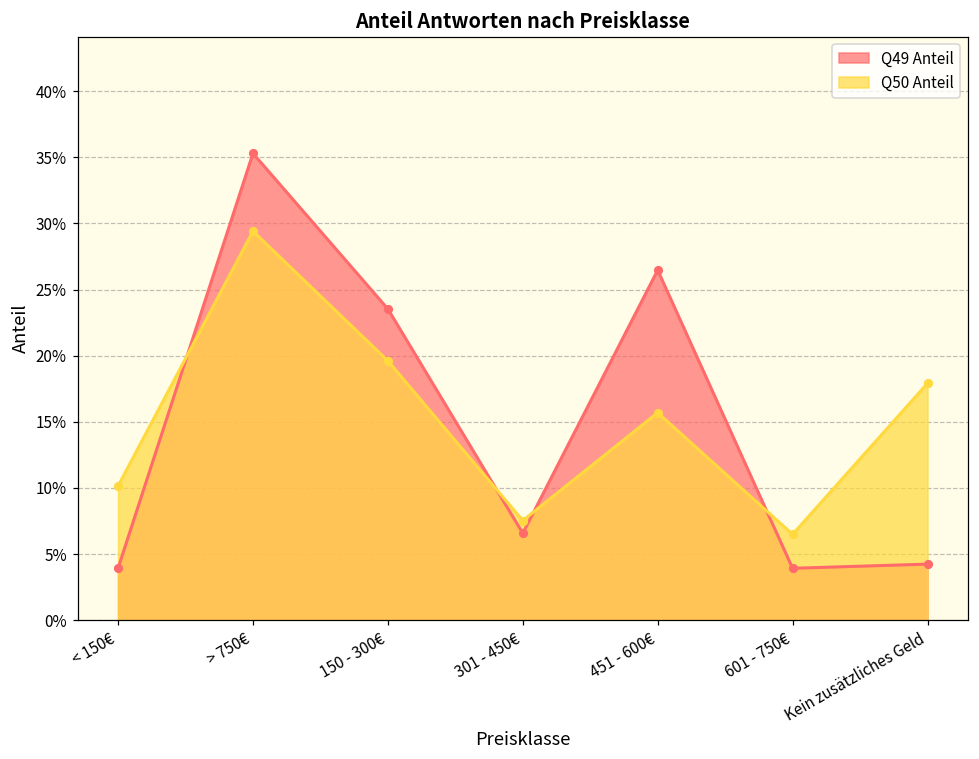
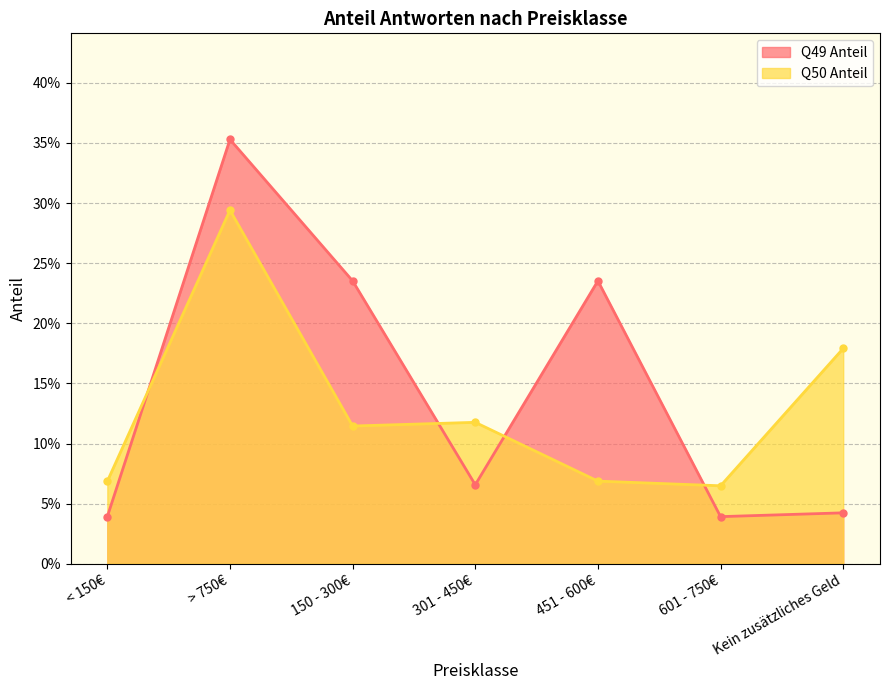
  {
    "Q49 Anteil": {
      "< 150€": "3.9%",
      "> 750€": "35.3%",
      "150 - 300€": "23.5%",
      "301 - 450€": "6.6%",
-     "451 - 600€": "26.5%",
+     "451 - 600€": "23.5%",
      "601 - 750€": "3.9%",
      "Kein zusätzliches Geld": "4.2%"
    },
    "Q50 Anteil": {
-     "< 150€": "10.1%",
+     "< 150€": "6.9%",
      "> 750€": "29.4%",
-     "150 - 300€": "19.6%",
-     "301 - 450€": "7.5%",
-     "451 - 600€": "15.7%",
+     "150 - 300€": "11.5%",
+     "301 - 450€": "11.8%",
+     "451 - 600€": "6.9%",
      "601 - 750€": "6.5%",
      "Kein zusätzliches Geld": "17.9%"
    }
  }
